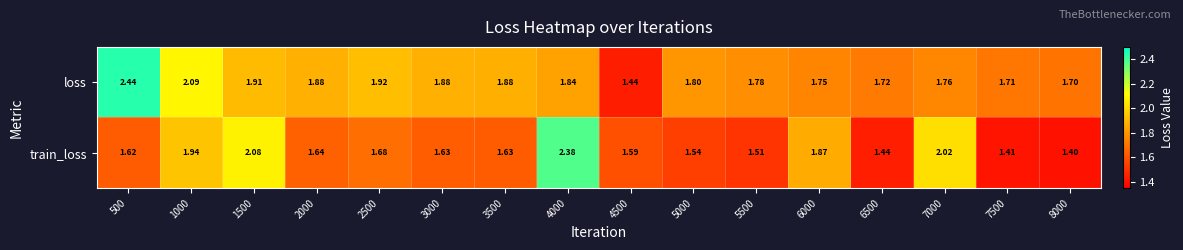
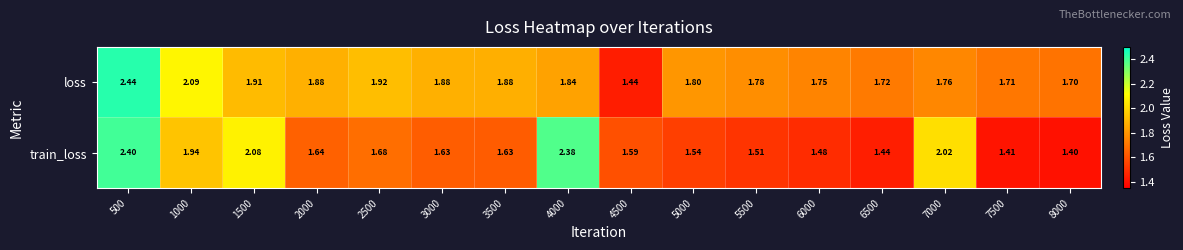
  {
    "loss": {
      "500": 2.44,
      "1000": 2.09,
      "1500": 1.91,
      "2000": 1.88,
      "2500": 1.92,
      "3000": 1.88,
      "3500": 1.88,
      "4000": 1.84,
      "4500": 1.44,
      "5000": 1.80,
      "5500": 1.78,
      "6000": 1.75,
      "6500": 1.72,
      "7000": 1.76,
      "7500": 1.71,
      "8000": 1.70
    },
    "train_loss": {
-     "500": 1.62,
+     "500": 2.40,
      "1000": 1.94,
      "1500": 2.08,
      "2000": 1.64,
      "2500": 1.68,
      "3000": 1.63,
      "3500": 1.63,
      "4000": 2.38,
      "4500": 1.59,
      "5000": 1.54,
      "5500": 1.51,
-     "6000": 1.87,
+     "6000": 1.48,
      "6500": 1.44,
      "7000": 2.02,
      "7500": 1.41,
      "8000": 1.40
    }
  }
